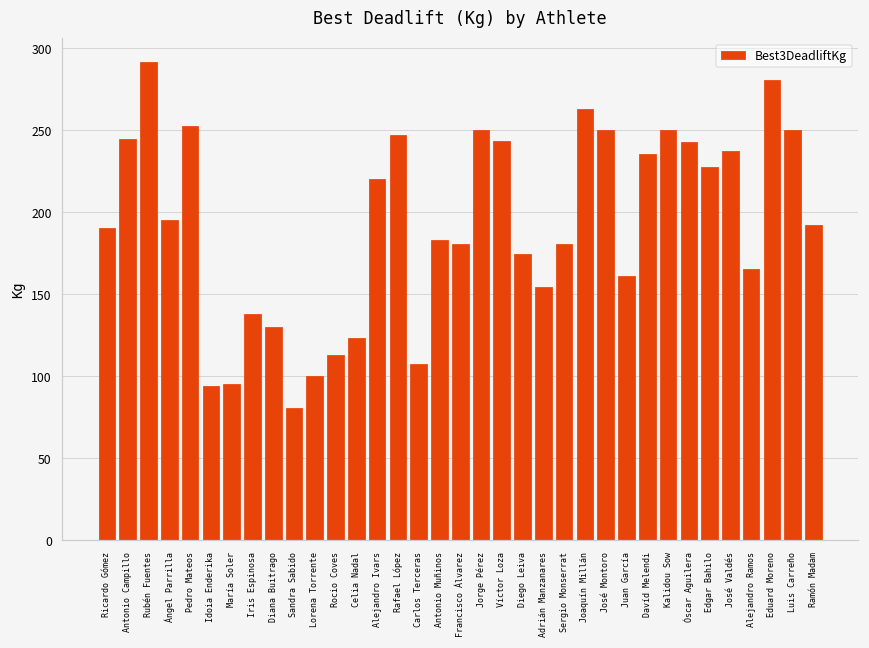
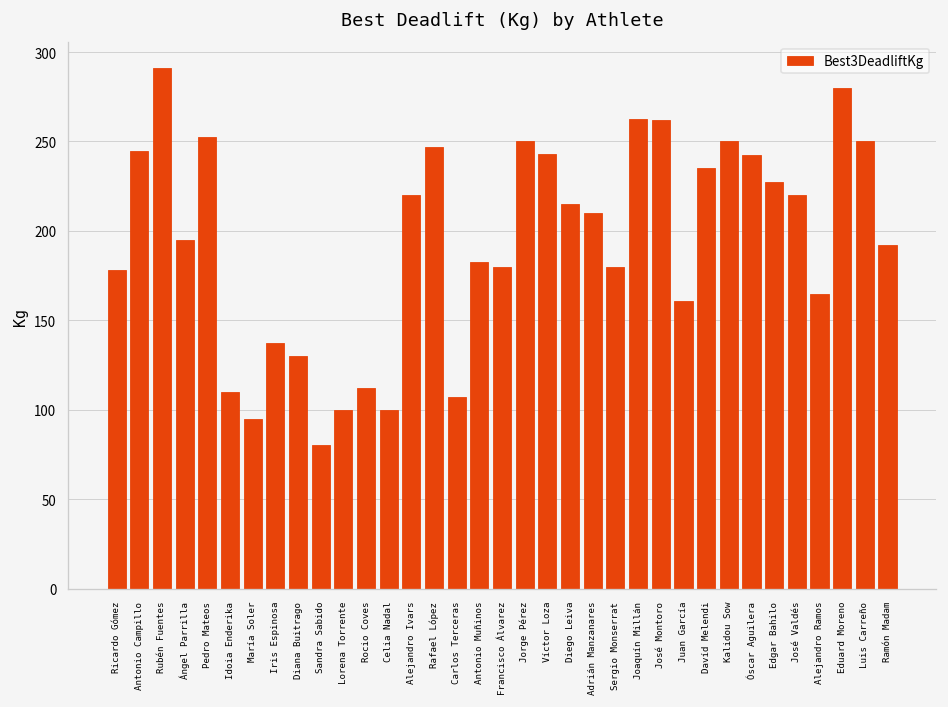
  {
-   "Ricardo Gómez": 190,
+   "Ricardo Gómez": 178,
    "Antonio Campillo": 245,
    "Rubén Fuentes": 291,
    "Ángel Parrilla": 195,
    "Pedro Mateos": 253,
-   "Idoia Enderika": 94,
+   "Idoia Enderika": 110,
    "María Soler": 95,
    "Iris Espinosa": 138,
    "Diana Buitrago": 130,
    "Sandra Sabido": 80,
    "Lorena Torrente": 100,
    "Rocio Coves": 113,
-   "Celia Nadal": 123,
+   "Celia Nadal": 100,
    "Alejandro Ivars": 220,
    "Rafael López": 247,
    "Carlos Terceras": 107,
    "Antonio Muñinos": 183,
    "Francisco Álvarez": 180,
    "Jorge Pérez": 250,
    "Víctor Loza": 243,
-   "Diego Leiva": 174,
-   "Adrián Manzanares": 154,
+   "Diego Leiva": 215,
+   "Adrián Manzanares": 210,
    "Sergio Monserrat": 180,
    "Joaquín Millán": 263,
-   "José Montoro": 250,
+   "José Montoro": 262,
    "Juan García": 161,
    "Davíd Melendi": 235,
    "Kalidou Sow": 250,
    "Óscar Aguilera": 243,
    "Edgar Bahilo": 228,
-   "José Valdés": 237,
+   "José Valdés": 220,
    "Alejandro Ramos": 165,
    "Eduard Moreno": 280,
    "Luis Carreño": 250,
    "Ramón Madam": 192
  }
